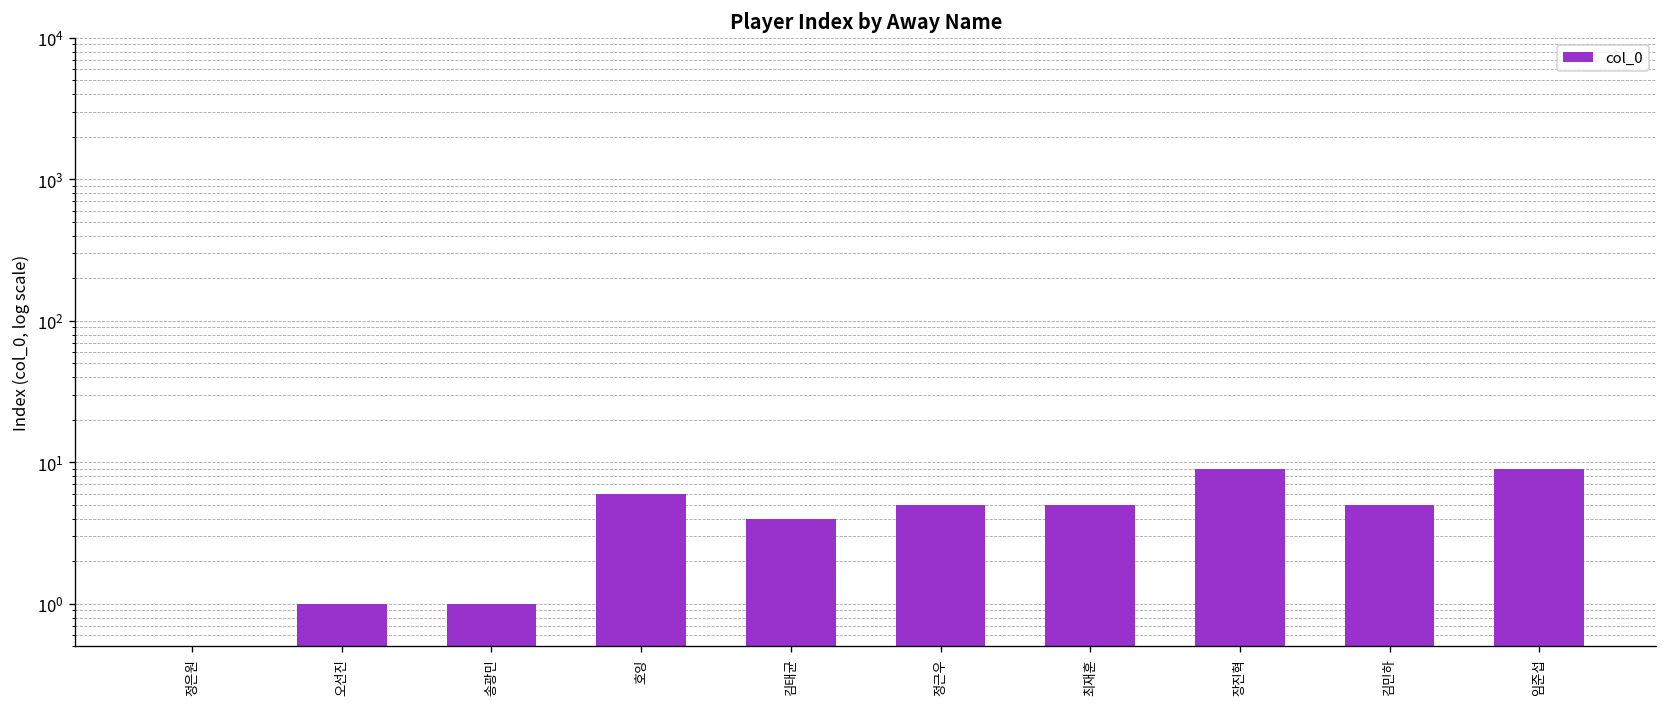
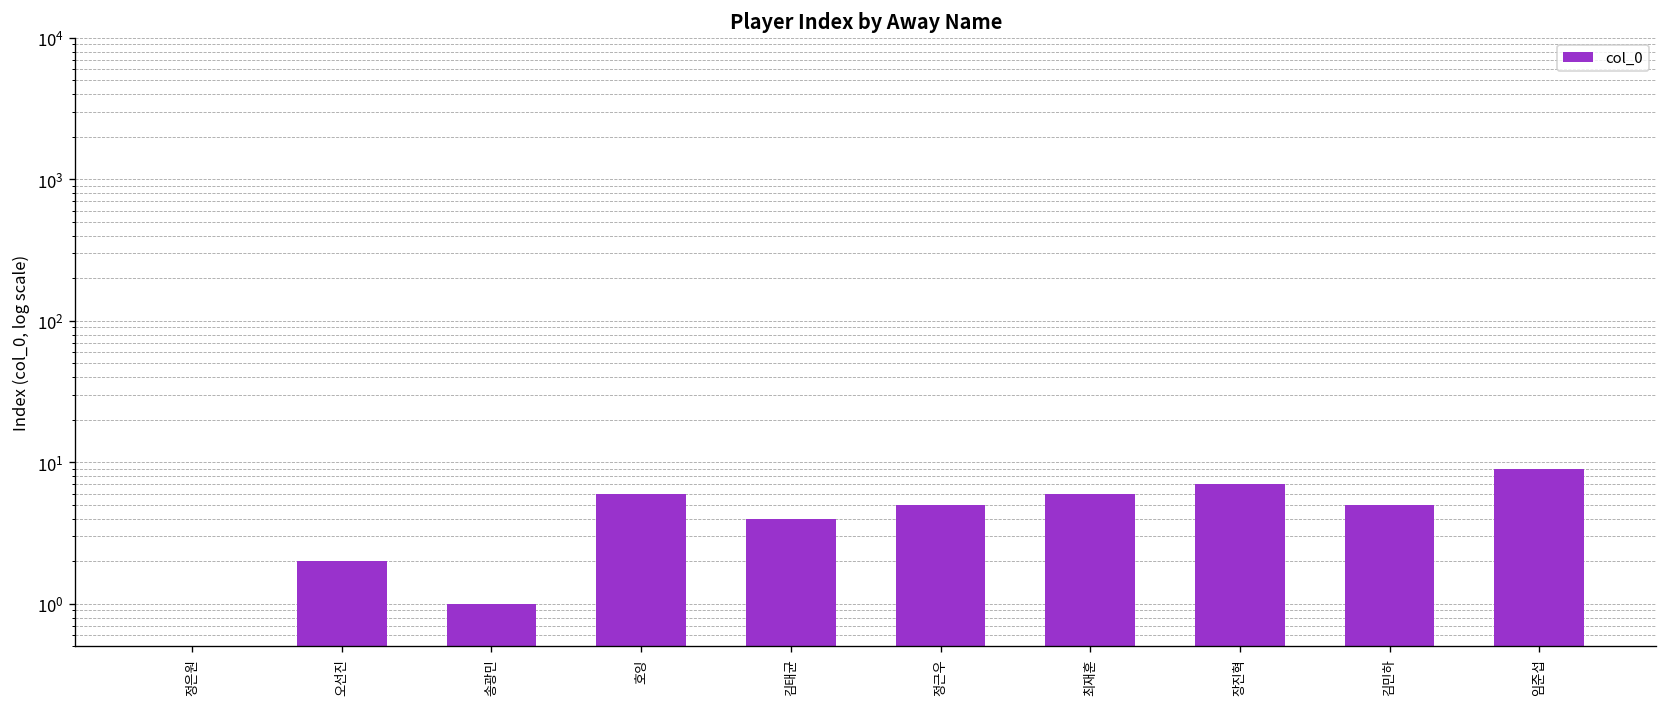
  {
-   "오선진": 1,
+   "오선진": 2,
    "송광민": 1,
    "호잉": 6,
    "김태균": 4,
    "정근우": 5,
-   "최재훈": 5,
-   "장진혁": 9,
+   "최재훈": 6,
+   "장진혁": 7,
    "김민하": 5,
    "임준섭": 9
  }
